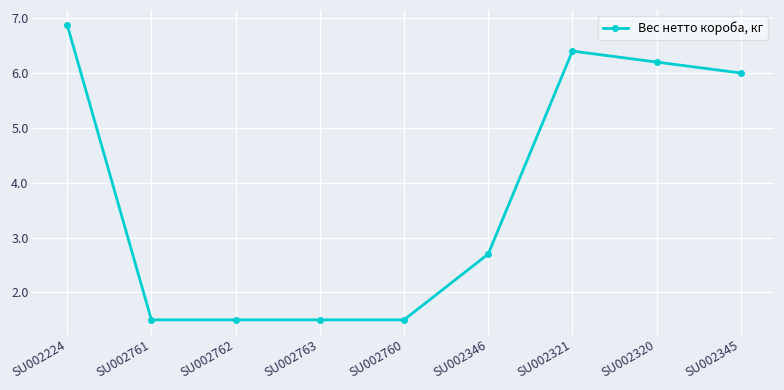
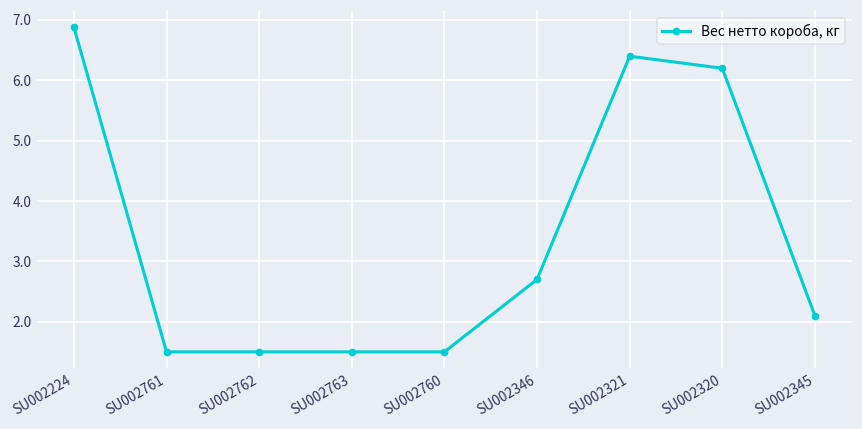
  {
    "SU002224": 6.9,
    "SU002761": 1.5,
    "SU002762": 1.5,
    "SU002763": 1.5,
    "SU002760": 1.5,
    "SU002346": 2.7,
    "SU002321": 6.4,
    "SU002320": 6.2,
-   "SU002345": 6.0
+   "SU002345": 2.1
  }
